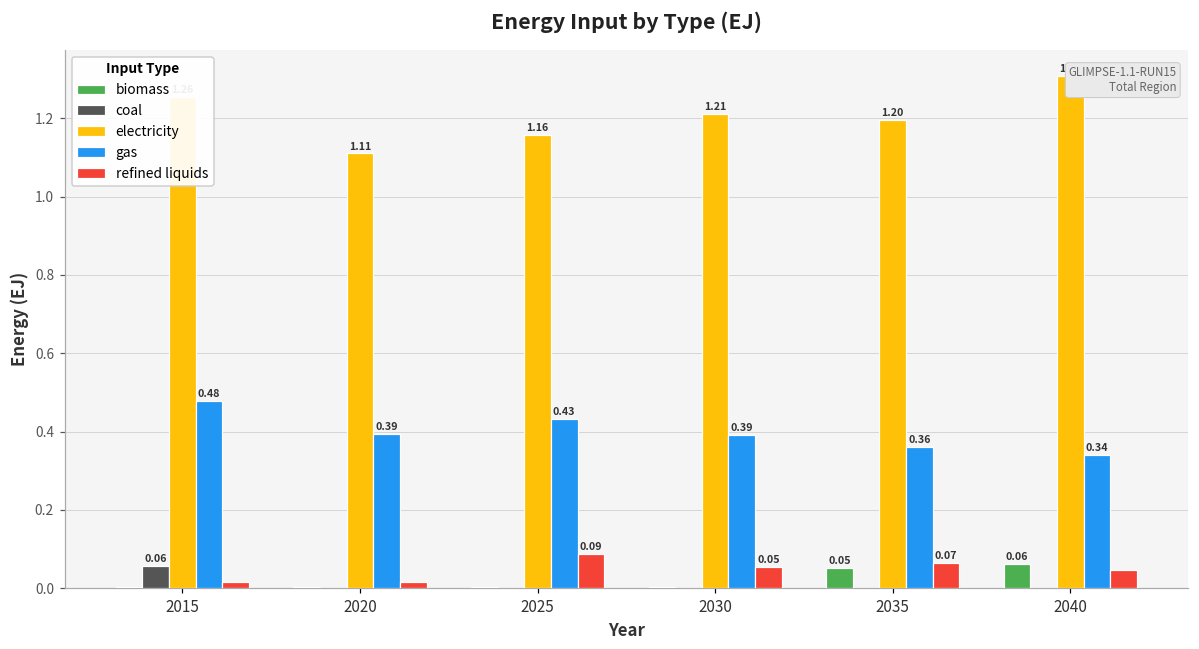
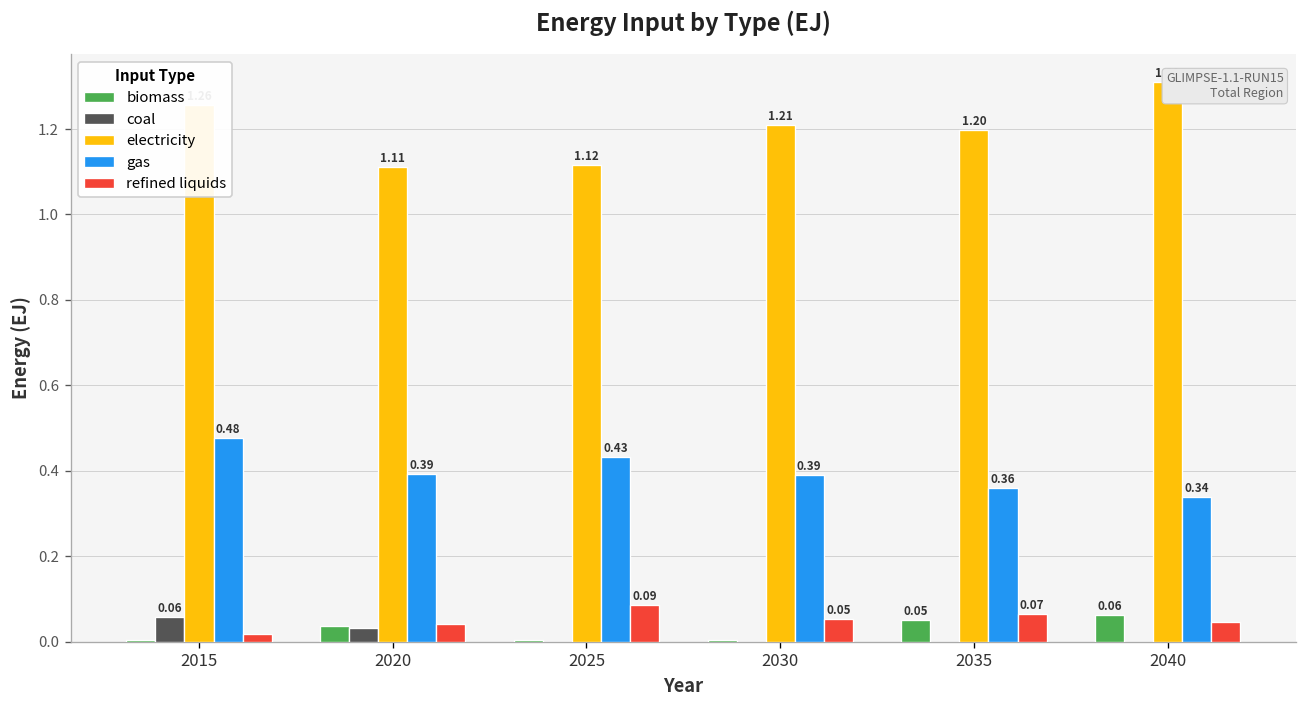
  {
    "biomass": {
-     "2020": 0.00
+     "2020": 0.04
    },
    "coal": {
-     "2020": 0.00
+     "2020": 0.03
    },
    "electricity": {
      "2020": 1.11,
-     "2025": 1.16,
+     "2025": 1.12,
      "2030": 1.21,
      "2035": 1.20
    },
    "gas": {
      "2015": 0.48,
      "2020": 0.39,
      "2025": 0.43,
      "2030": 0.39,
      "2035": 0.36,
      "2040": 0.34
    },
    "refined liquids": {
      "2015": 0.02,
-     "2020": 0.02,
+     "2020": 0.04,
      "2040": 0.05
    }
  }
